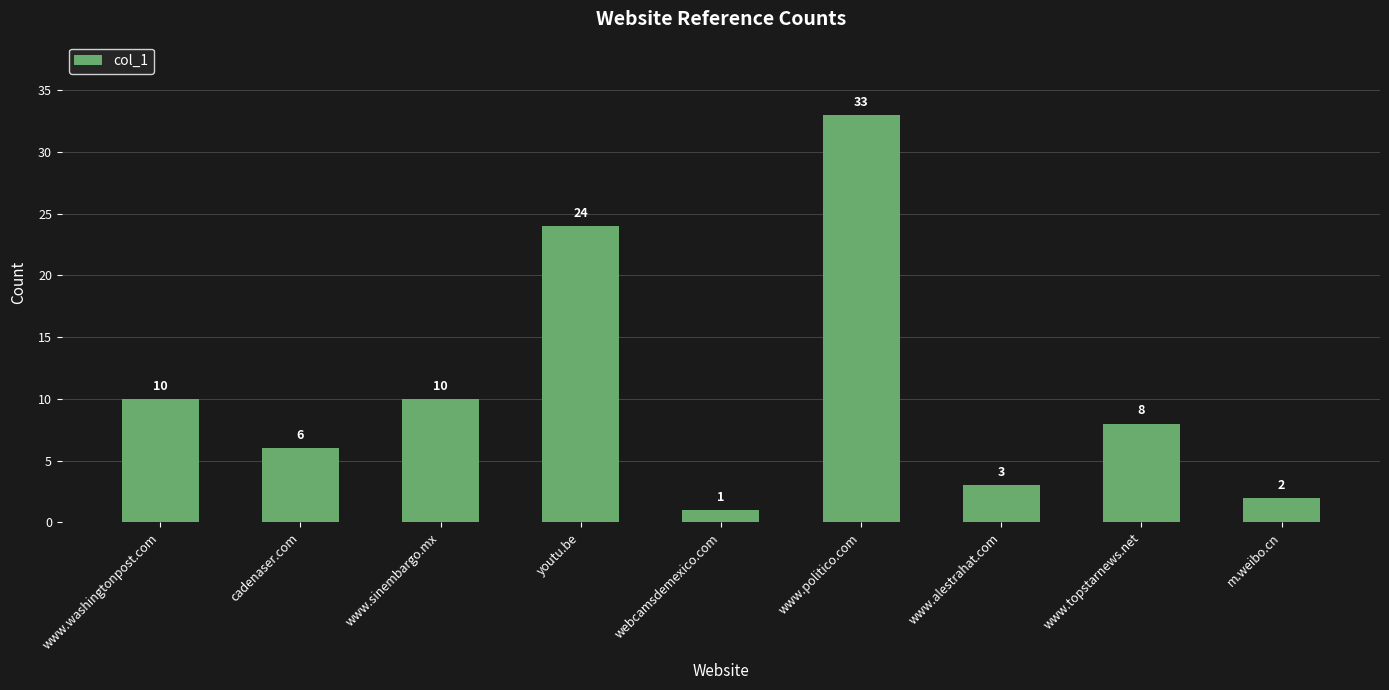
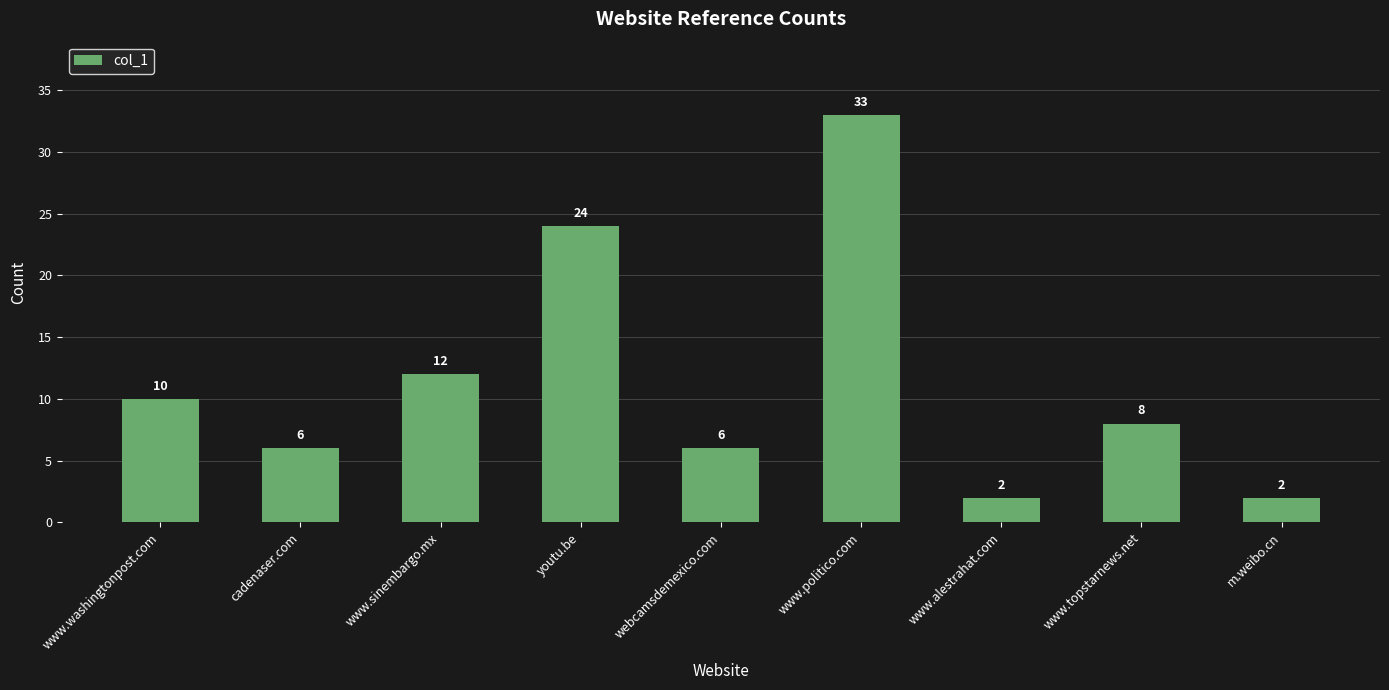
  {
    "www.washingtonpost.com": 10,
    "cadenaser.com": 6,
-   "www.sinembargo.mx": 10,
+   "www.sinembargo.mx": 12,
    "youtu.be": 24,
-   "webcamsdemexico.com": 1,
+   "webcamsdemexico.com": 6,
    "www.politico.com": 33,
-   "www.alestrahat.com": 3,
+   "www.alestrahat.com": 2,
    "www.topstarnews.net": 8,
    "m.weibo.cn": 2
  }
